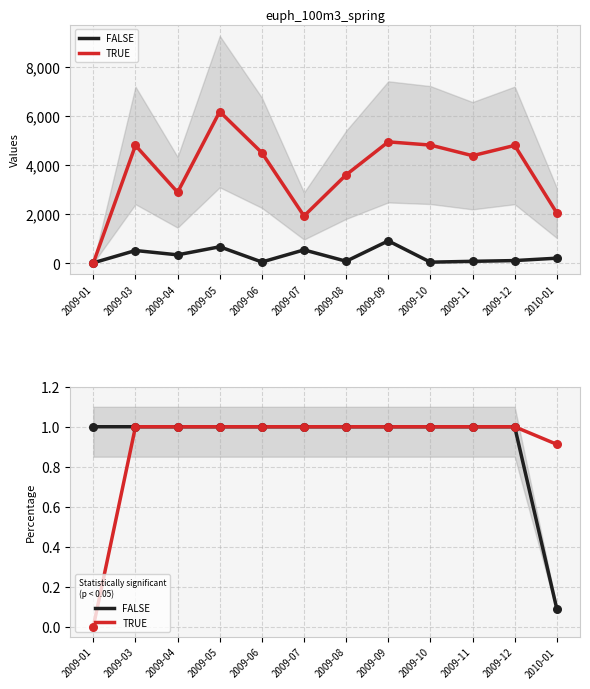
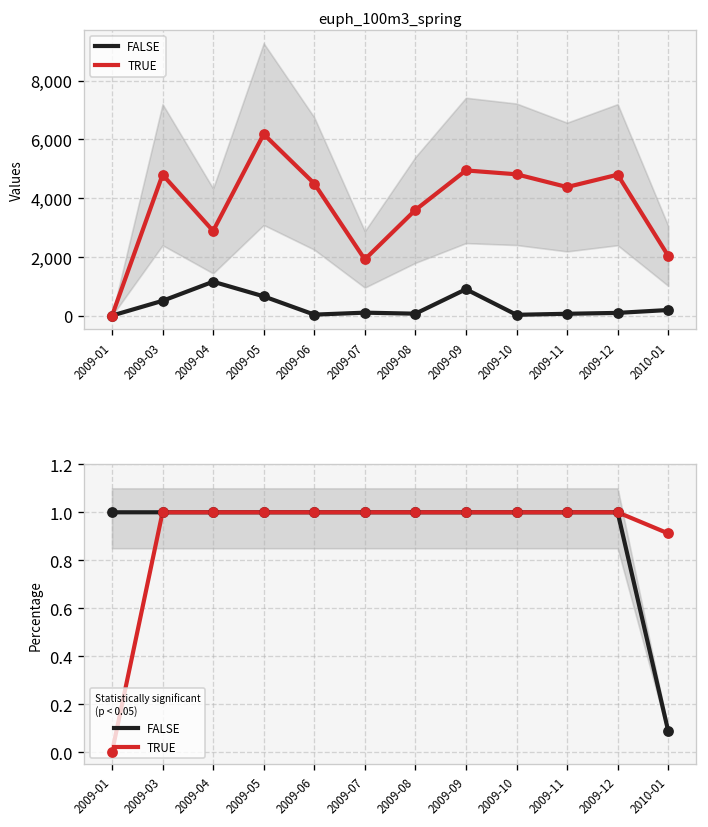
  {
    "euph_100m3_spring": {
      "FALSE": {
        "2009-03": "500",
-       "2009-04": "300",
+       "2009-04": "1,200",
        "2009-05": "700",
        "2009-06": "0",
-       "2009-07": "500",
+       "2009-07": "100",
        "2009-08": "100",
        "2009-09": "900",
        "2009-10": "0",
        "2009-11": "100",
        "2009-12": "100",
        "2010-01": "200"
      },
      "TRUE": {
        "2009-03": "4,800",
        "2009-04": "2,900",
        "2009-05": "6,200",
        "2009-06": "4,500",
        "2009-07": "1,900",
        "2009-08": "3,600",
        "2009-09": "4,900",
        "2009-10": "4,800",
        "2009-11": "4,400",
        "2009-12": "4,800",
        "2010-01": "2,000"
      }
    }
  }
